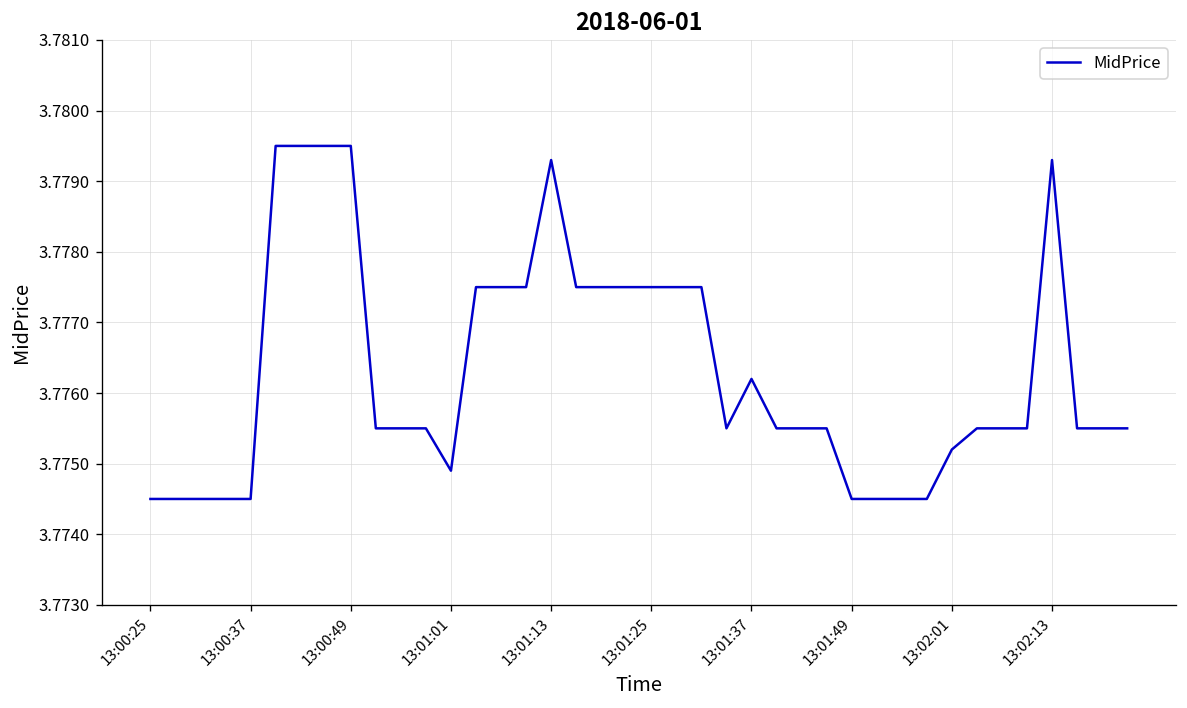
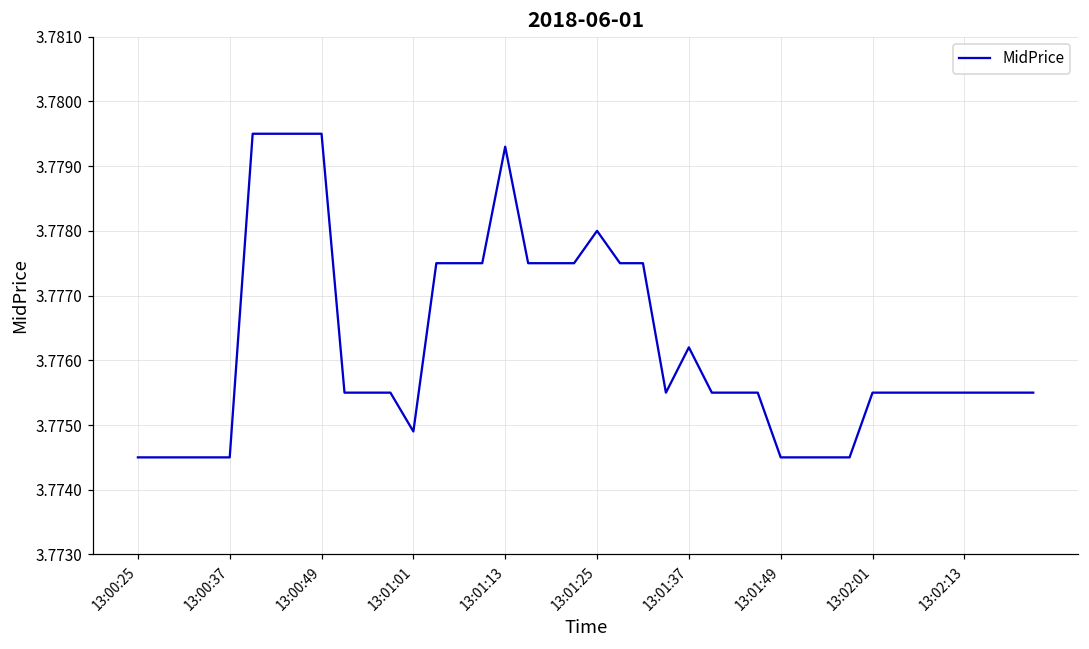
  {
    "13:00:25": 3.7745,
    "13:00:37": 3.7745,
    "13:00:49": 3.7795,
    "13:01:01": 3.7749,
    "13:01:13": 3.7793,
-   "13:01:25": 3.7775,
+   "13:01:25": 3.7780,
    "13:01:37": 3.7762,
    "13:01:49": 3.7745,
-   "13:02:01": 3.7752,
-   "13:02:13": 3.7793
+   "13:02:01": 3.7755,
+   "13:02:13": 3.7755
  }
